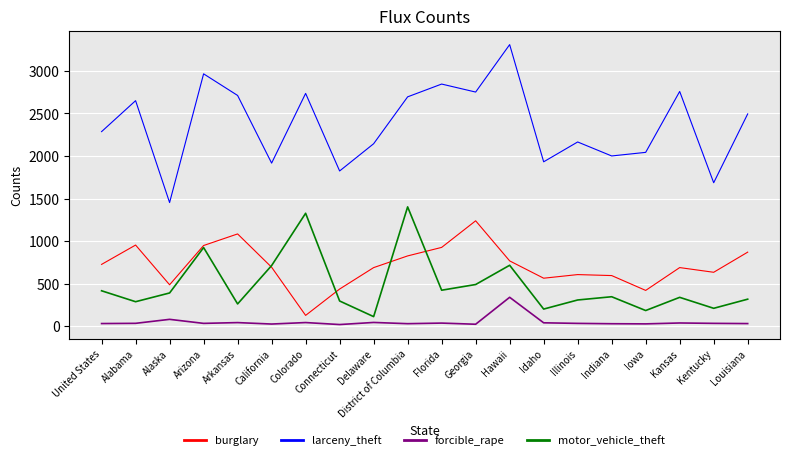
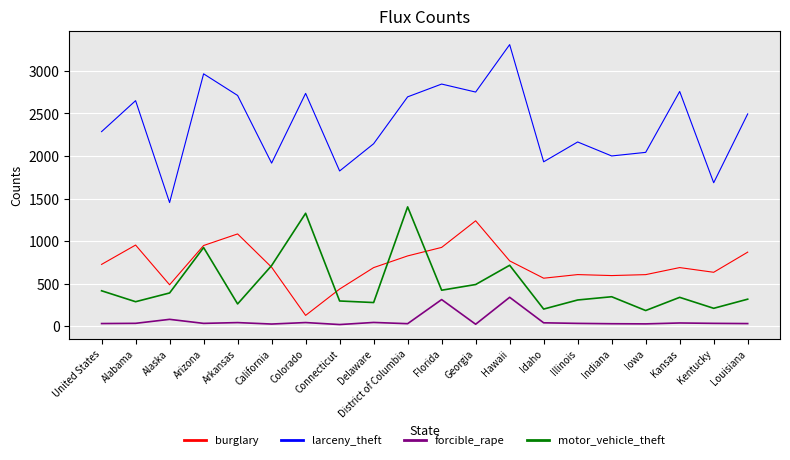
  {
    "burglary": {
      "United States": 700,
      "Alabama": 1000,
      "Alaska": 500,
      "Arkansas": 1100,
      "Colorado": 100,
      "Connecticut": 400,
      "Delaware": 700,
      "District of Columbia": 800,
      "Florida": 900,
      "Georgia": 1200,
      "Hawaii": 800,
      "Idaho": 600,
      "Illinois": 600,
      "Indiana": 600,
-     "Iowa": 400,
+     "Iowa": 600,
      "Kansas": 700,
      "Kentucky": 600,
      "Louisiana": 900
    },
    "larceny_theft": {
      "United States": 2300,
      "Alabama": 2700,
      "Alaska": 1500,
      "Arizona": 3000,
      "Arkansas": 2700,
      "California": 1900,
      "Colorado": 2700,
      "Connecticut": 1800,
      "Delaware": 2100,
      "District of Columbia": 2700,
      "Florida": 2800,
      "Georgia": 2800,
      "Hawaii": 3300,
      "Idaho": 1900,
      "Illinois": 2200,
      "Indiana": 2000,
      "Iowa": 2000,
      "Kansas": 2800,
      "Kentucky": 1700,
      "Louisiana": 2500
    },
    "forcible_rape": {
      "United States": 0,
      "Alabama": 0,
      "Alaska": 100,
      "Arizona": 0,
      "Arkansas": 0,
      "California": 0,
      "Colorado": 0,
      "Connecticut": 0,
      "Delaware": 0,
      "District of Columbia": 0,
-     "Florida": 0,
+     "Florida": 300,
      "Georgia": 0,
      "Hawaii": 300,
      "Idaho": 0,
      "Illinois": 0,
      "Indiana": 0,
      "Iowa": 0,
      "Kansas": 0,
      "Kentucky": 0,
      "Louisiana": 0
    },
    "motor_vehicle_theft": {
      "United States": 400,
      "Alabama": 300,
      "Alaska": 400,
      "Arkansas": 300,
      "Colorado": 1300,
      "Connecticut": 300,
-     "Delaware": 100,
+     "Delaware": 300,
      "District of Columbia": 1400,
      "Florida": 400,
      "Georgia": 500,
      "Hawaii": 700,
      "Idaho": 200,
      "Illinois": 300,
      "Indiana": 300,
      "Iowa": 200,
      "Kansas": 300,
      "Kentucky": 200,
      "Louisiana": 300
    }
  }
